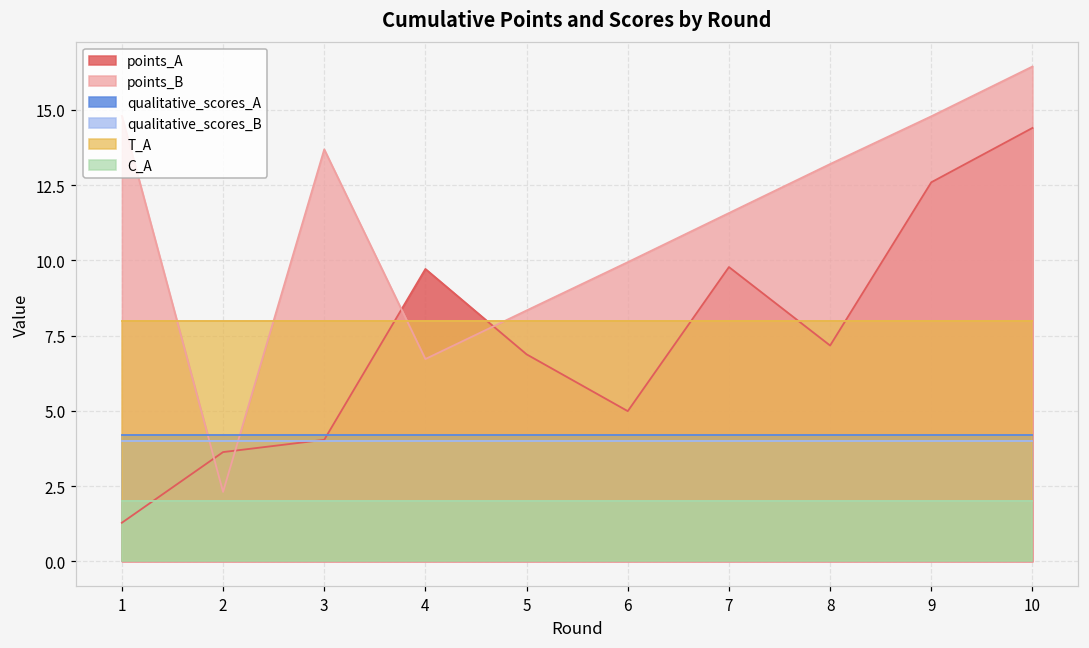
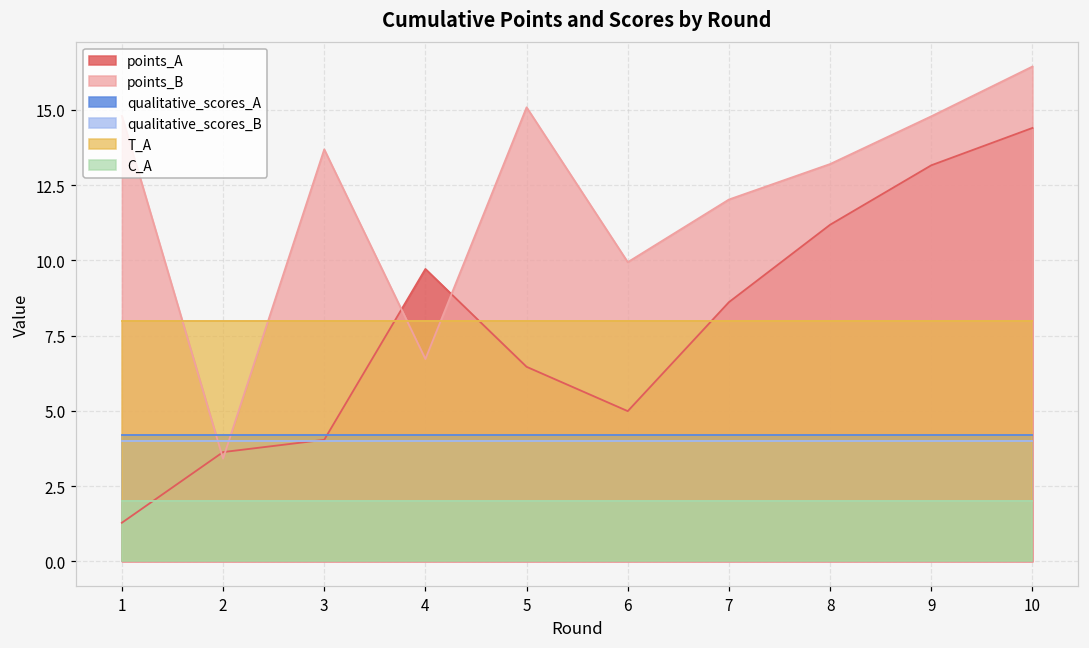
  {
    "points_A": {
      "1": 1.3,
      "2": 3.6,
      "4": 9.7,
-     "5": 6.9,
+     "5": 6.5,
      "6": 5.0,
-     "7": 9.8,
-     "8": 7.2,
-     "9": 12.6,
+     "7": 8.6,
+     "8": 11.2,
+     "9": 13.2,
      "10": 14.4
    },
    "points_B": {
-     "2": 2.3,
+     "2": 3.4,
      "3": 13.7,
      "4": 6.7,
-     "5": 8.3,
+     "5": 15.1,
      "6": 9.9,
-     "7": 11.6,
+     "7": 12.0,
      "8": 13.2,
      "9": 14.8,
      "10": 16.4
    },
    "qualitative_scores_A": {
      "1": 4.2,
      "2": 4.2,
      "3": 4.2,
      "4": 4.2,
      "5": 4.2,
      "6": 4.2,
      "7": 4.2,
      "8": 4.2,
      "9": 4.2,
      "10": 4.2
    },
    "qualitative_scores_B": {
      "1": 4.0,
      "2": 4.0,
      "4": 4.0,
      "5": 4.0,
      "6": 4.0,
      "7": 4.0,
      "8": 4.0,
      "9": 4.0,
      "10": 4.0
    },
    "T_A": {
      "1": 8.0,
      "2": 8.0,
      "3": 8.0,
      "4": 8.0,
      "5": 8.0,
      "6": 8.0,
      "7": 8.0,
      "8": 8.0,
      "9": 8.0,
      "10": 8.0
    },
    "C_A": {
      "1": 2.0,
      "2": 2.0,
      "3": 2.0,
      "4": 2.0,
      "5": 2.0,
      "6": 2.0,
      "7": 2.0,
      "8": 2.0,
      "9": 2.0,
      "10": 2.0
    }
  }
